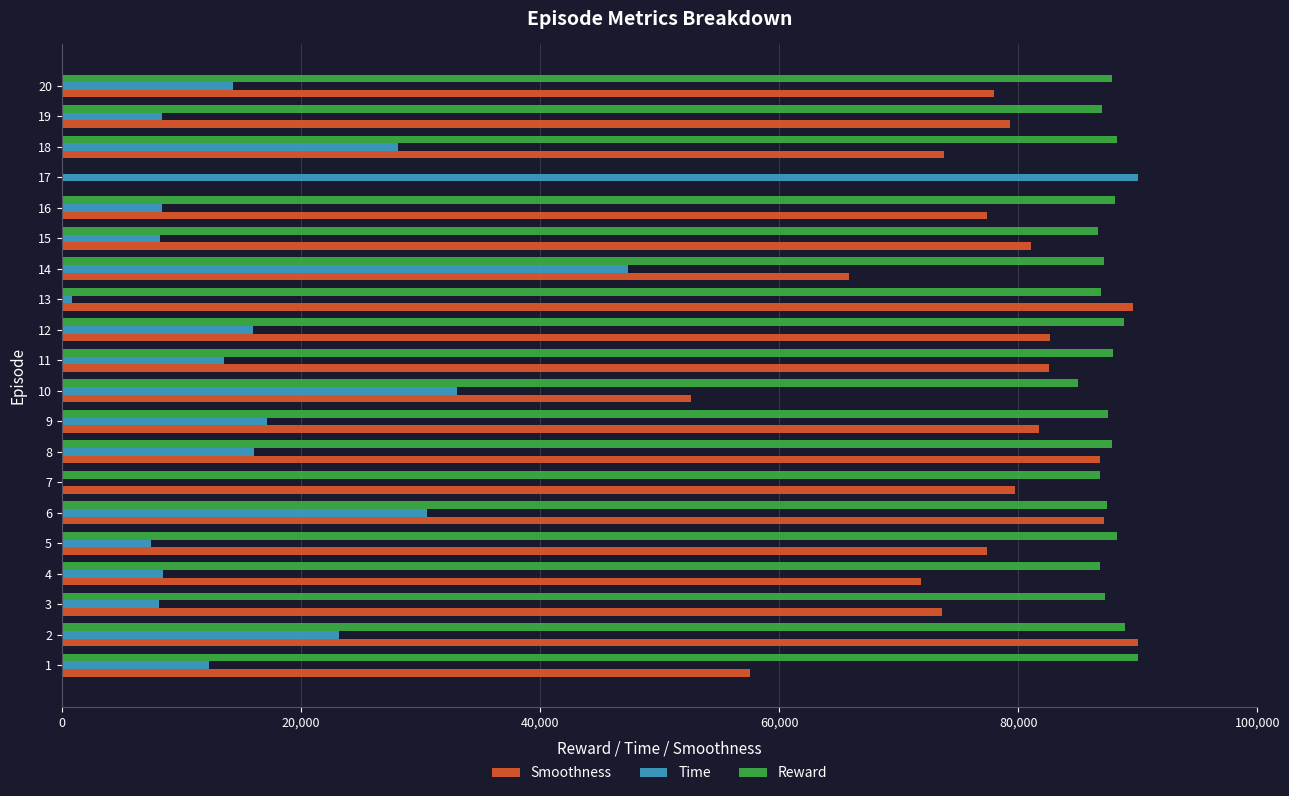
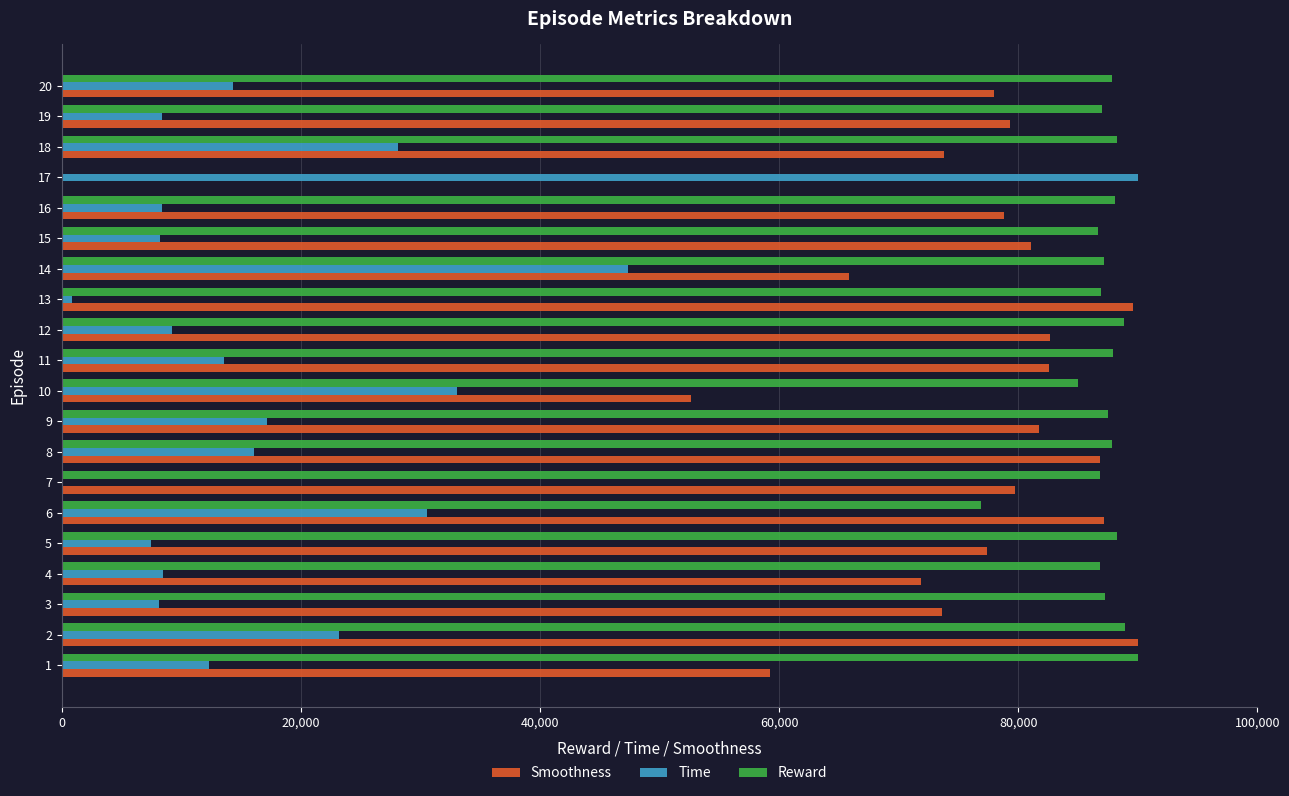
  {
    "Smoothness": {
      "20": "78,000",
      "19": "79,300",
      "18": "73,800",
      "17": "0",
-     "16": "77,400",
+     "16": "78,800",
      "15": "81,100",
      "14": "65,900",
      "13": "89,600",
      "12": "82,700",
      "11": "82,600",
      "10": "52,600",
      "9": "81,800",
      "8": "86,800",
      "7": "79,700",
      "6": "87,200",
      "5": "77,400",
      "4": "71,900",
      "3": "73,600",
      "2": "90,000",
-     "1": "57,500"
+     "1": "59,300"
    },
    "Time": {
      "20": "14,400",
      "19": "8,400",
      "18": "28,100",
      "17": "90,000",
      "16": "8,400",
      "15": "8,200",
      "14": "47,400",
      "13": "800",
-     "12": "16,000",
+     "12": "9,200",
      "11": "13,500",
      "10": "33,100",
      "9": "17,100",
      "8": "16,100",
      "7": "0",
      "6": "30,600",
      "5": "7,500",
      "4": "8,500",
      "3": "8,100",
      "2": "23,200",
      "1": "12,300"
    },
    "Reward": {
      "20": "87,900",
      "19": "87,000",
      "18": "88,300",
      "17": "0",
      "16": "88,100",
      "15": "86,700",
      "14": "87,200",
      "13": "86,900",
      "12": "88,800",
      "11": "87,900",
      "10": "85,000",
      "9": "87,500",
      "8": "87,800",
      "7": "86,800",
-     "6": "87,500",
+     "6": "76,900",
      "5": "88,300",
      "4": "86,800",
      "3": "87,300",
      "2": "88,900",
      "1": "90,000"
    }
  }
